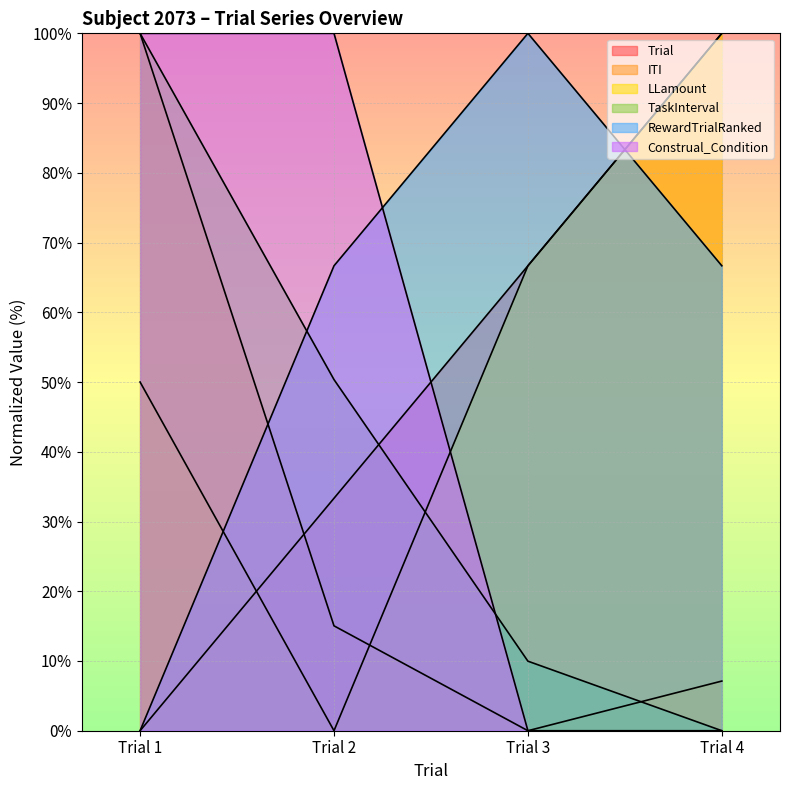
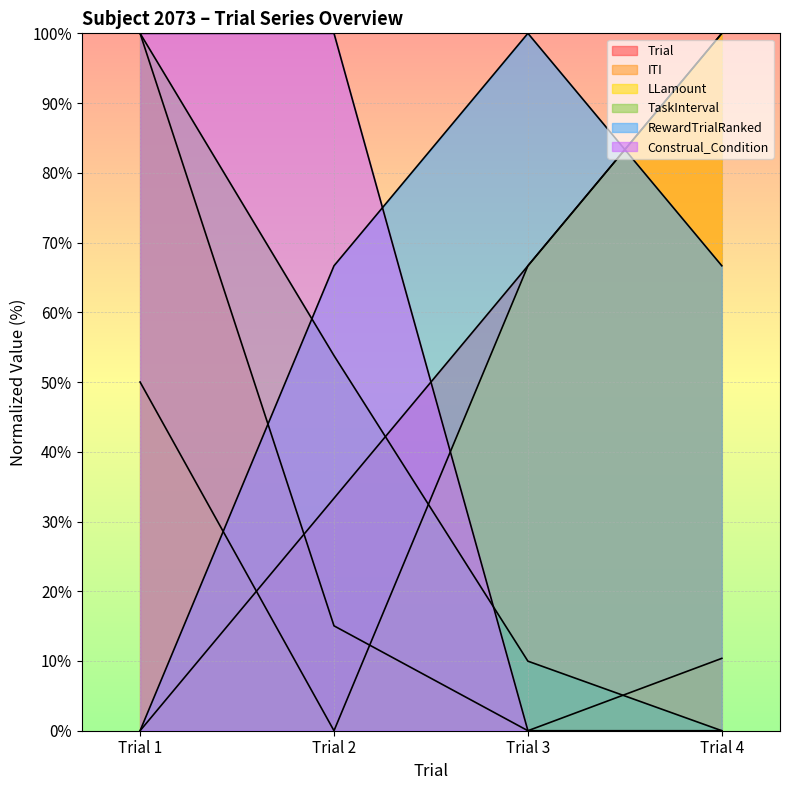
  {
    "Trial": {
      "Trial 2": "33%"
    },
    "ITI": {
      "Trial 2": "15%",
-     "Trial 4": "7%"
+     "Trial 4": "10%"
    },
    "LLamount": {
      "Trial 1": "50%",
      "Trial 2": "0%"
    },
    "TaskInterval": {
-     "Trial 2": "50%",
+     "Trial 2": "54%",
      "Trial 3": "10%"
    },
    "RewardTrialRanked": {
      "Trial 2": "67%",
      "Trial 3": "100%",
      "Trial 4": "67%"
    },
    "Construal_Condition": {
      "Trial 2": "100%"
    }
  }
